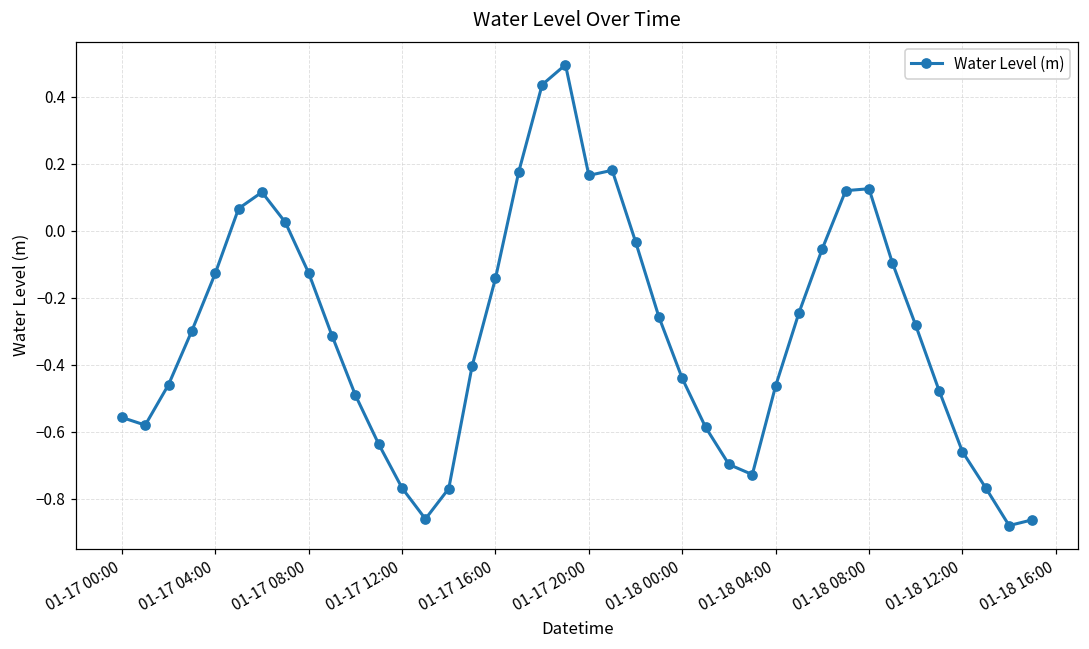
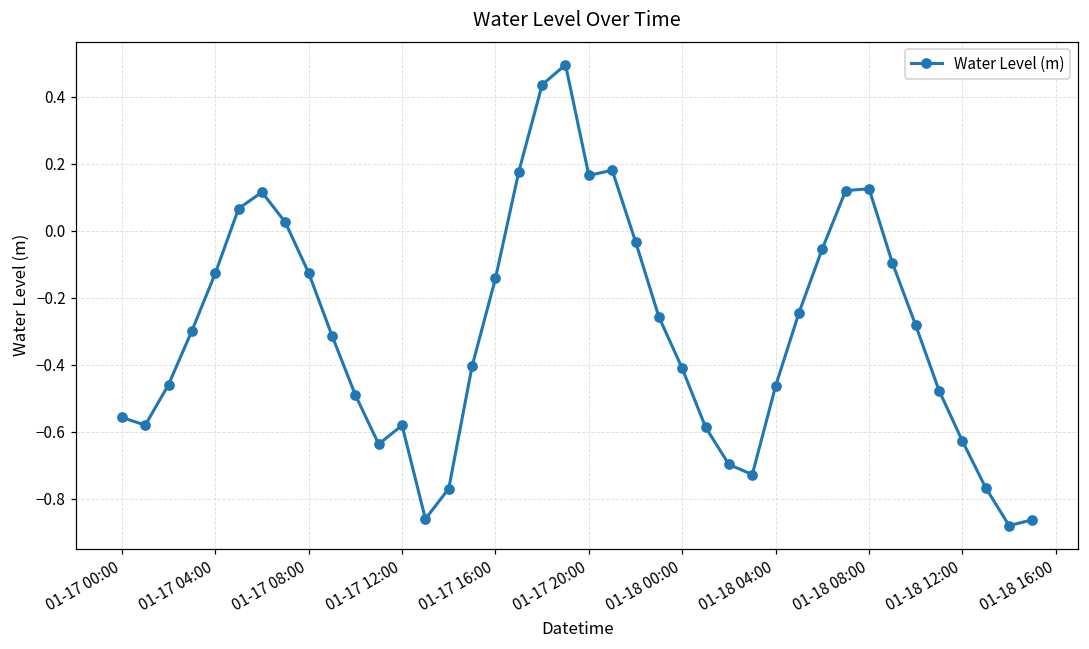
  {
    "01-17 00:00": -0.56,
    "01-17 04:00": -0.13,
    "01-17 08:00": -0.13,
-   "01-17 12:00": -0.77,
+   "01-17 12:00": -0.58,
    "01-17 16:00": -0.14,
    "01-17 20:00": 0.17,
-   "01-18 00:00": -0.44,
+   "01-18 00:00": -0.41,
    "01-18 04:00": -0.46,
    "01-18 08:00": 0.13,
-   "01-18 12:00": -0.66
+   "01-18 12:00": -0.63
  }
